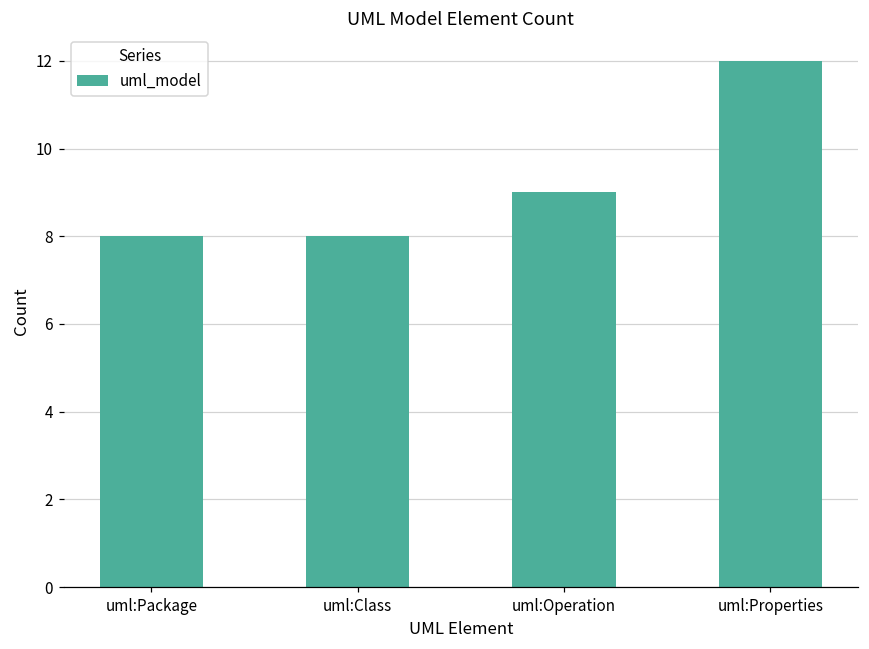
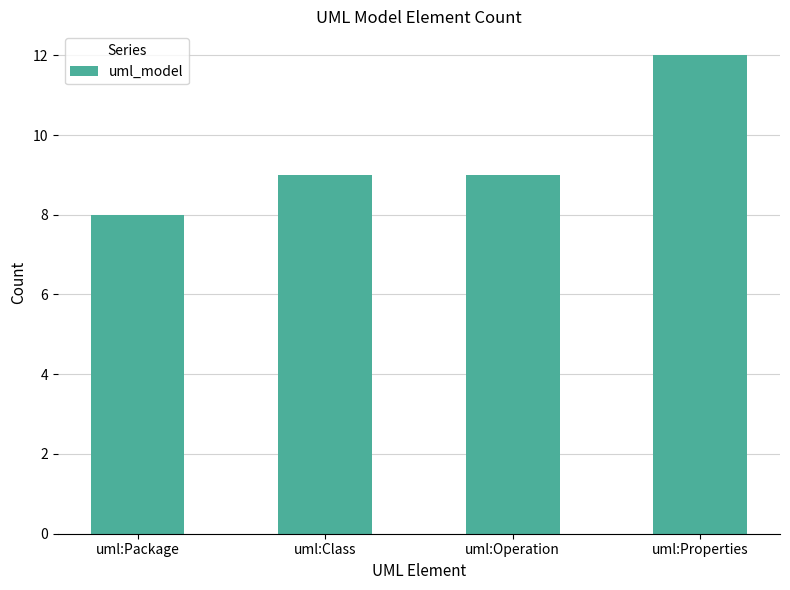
  {
    "uml:Package": 8,
-   "uml:Class": 8,
+   "uml:Class": 9,
    "uml:Operation": 9,
    "uml:Properties": 12
  }
